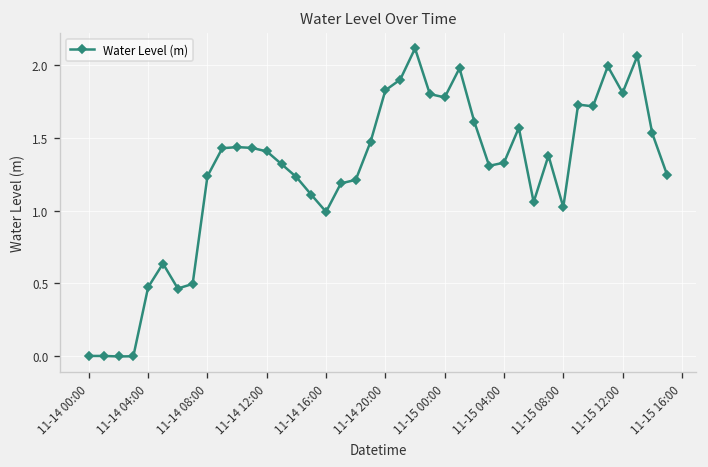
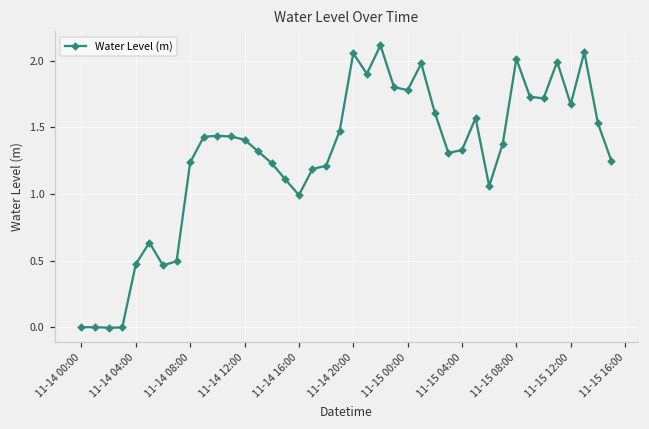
  {
    "11-14 00:00": 0.00,
    "11-14 04:00": 0.47,
    "11-14 08:00": 1.24,
    "11-14 12:00": 1.41,
    "11-14 16:00": 0.99,
-   "11-14 20:00": 1.83,
+   "11-14 20:00": 2.06,
    "11-15 00:00": 1.78,
    "11-15 04:00": 1.33,
-   "11-15 08:00": 1.02,
-   "11-15 12:00": 1.81
+   "11-15 08:00": 2.02,
+   "11-15 12:00": 1.67
  }
